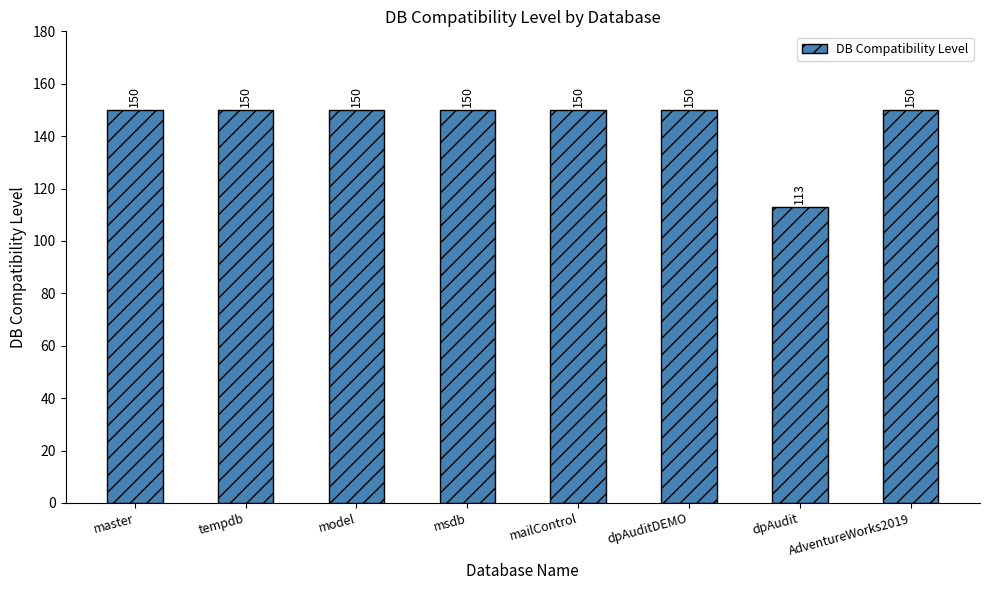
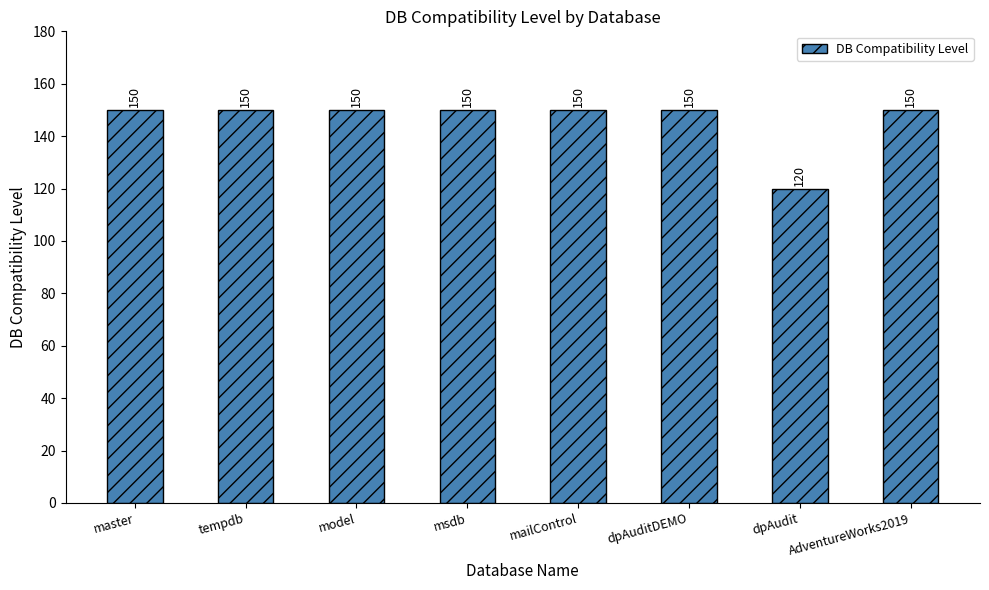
  {
    "master": 150,
    "tempdb": 150,
    "model": 150,
    "msdb": 150,
    "mailControl": 150,
    "dpAuditDEMO": 150,
-   "dpAudit": 113,
+   "dpAudit": 120,
    "AdventureWorks2019": 150
  }
